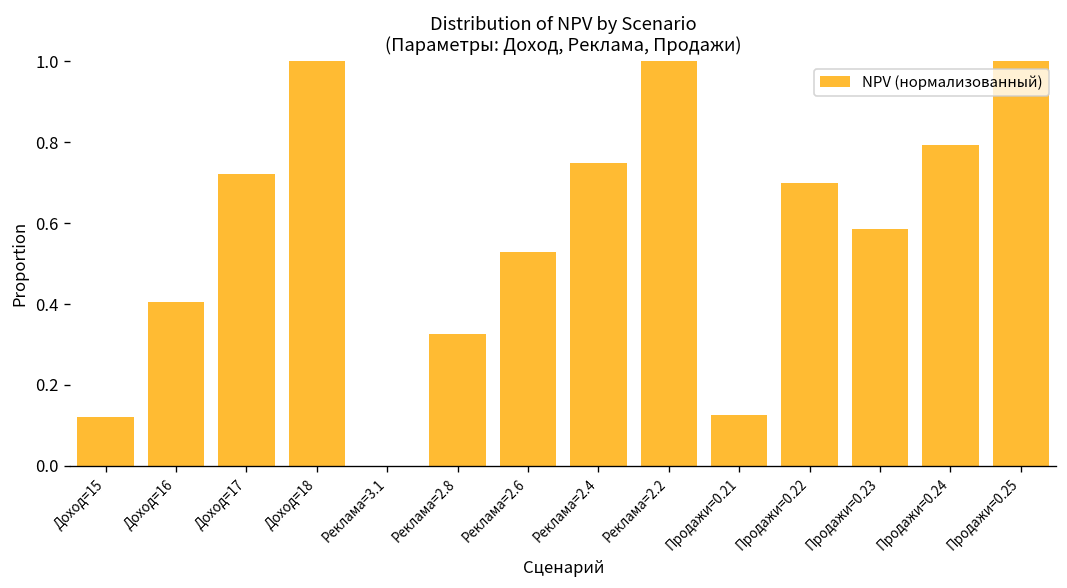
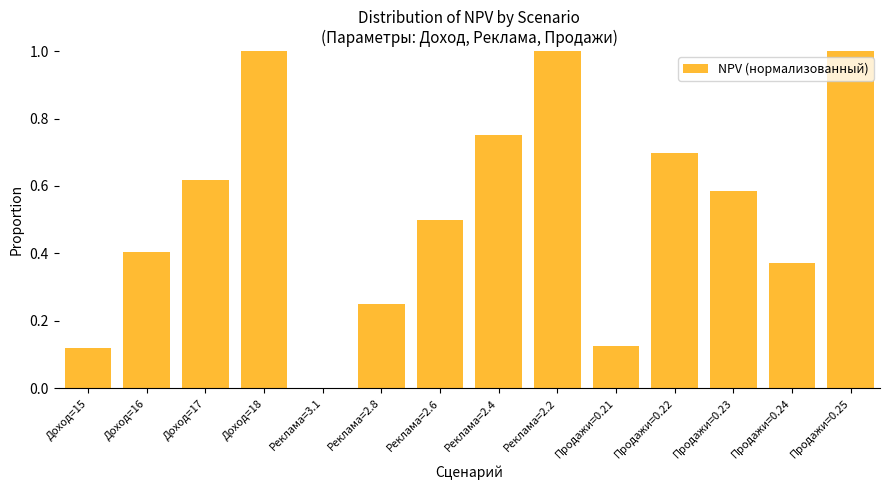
  {
    "Доход=15": 0.12,
    "Доход=16": 0.41,
-   "Доход=17": 0.72,
+   "Доход=17": 0.62,
    "Доход=18": 1.00,
    "Реклама=3.1": 0.00,
-   "Реклама=2.8": 0.33,
-   "Реклама=2.6": 0.53,
+   "Реклама=2.8": 0.25,
+   "Реклама=2.6": 0.50,
    "Реклама=2.4": 0.75,
    "Реклама=2.2": 1.00,
    "Продажи=0.21": 0.13,
    "Продажи=0.22": 0.70,
    "Продажи=0.23": 0.59,
-   "Продажи=0.24": 0.79,
+   "Продажи=0.24": 0.37,
    "Продажи=0.25": 1.00
  }
